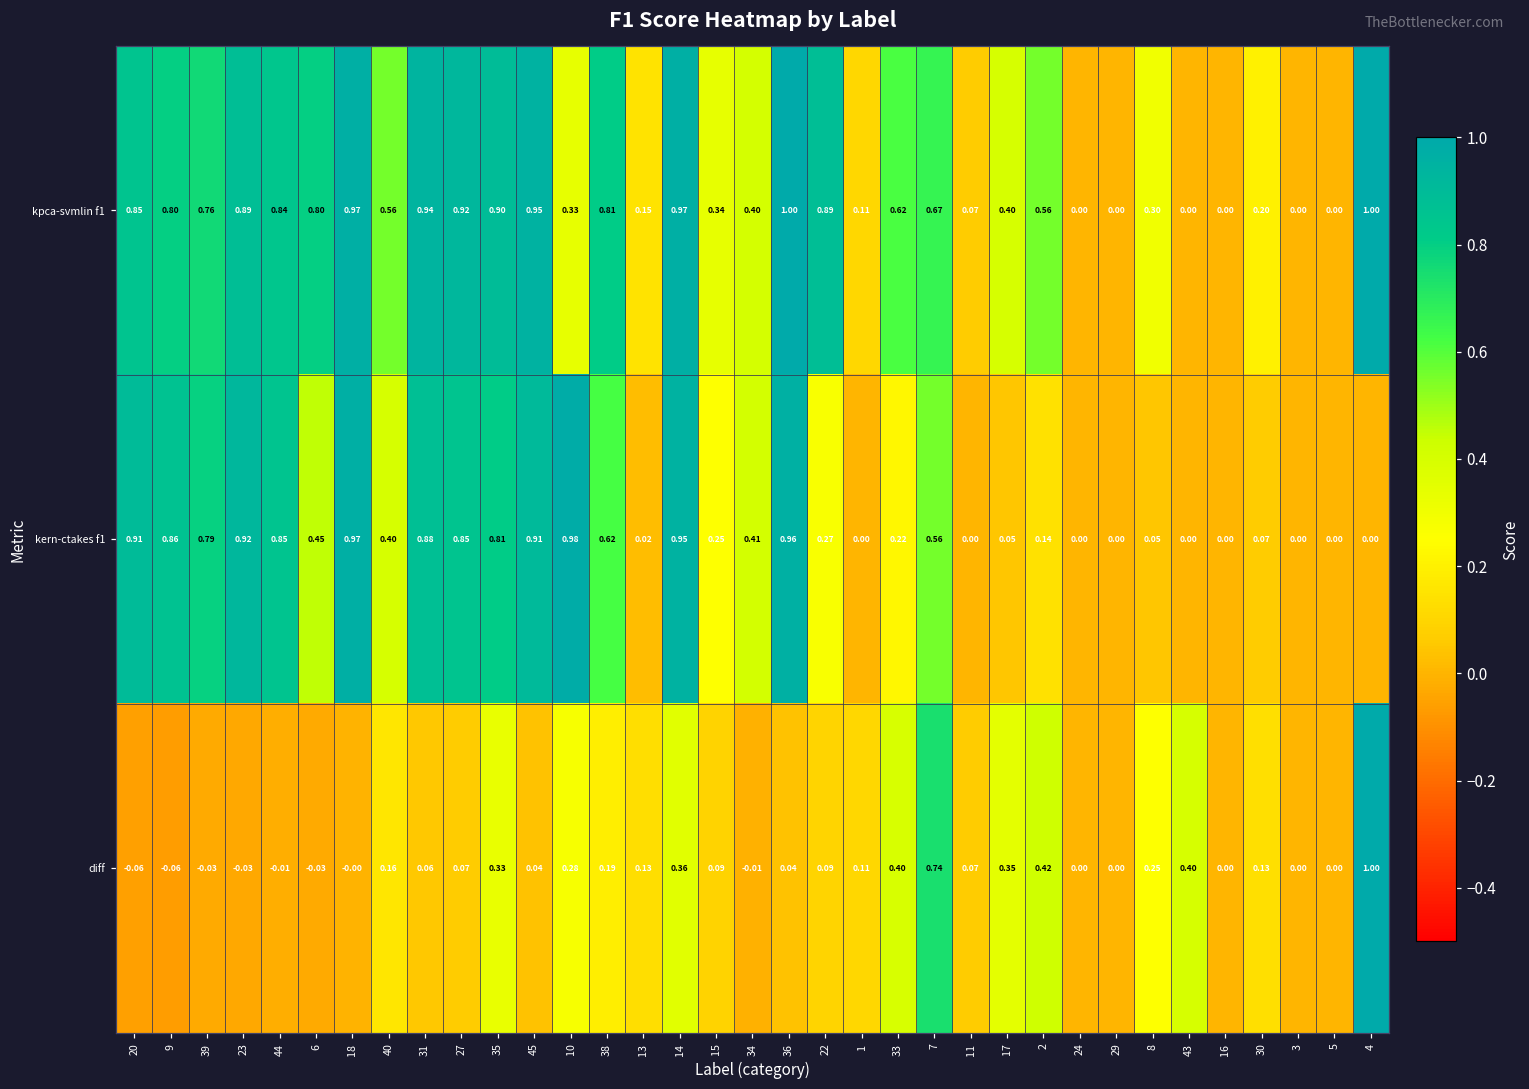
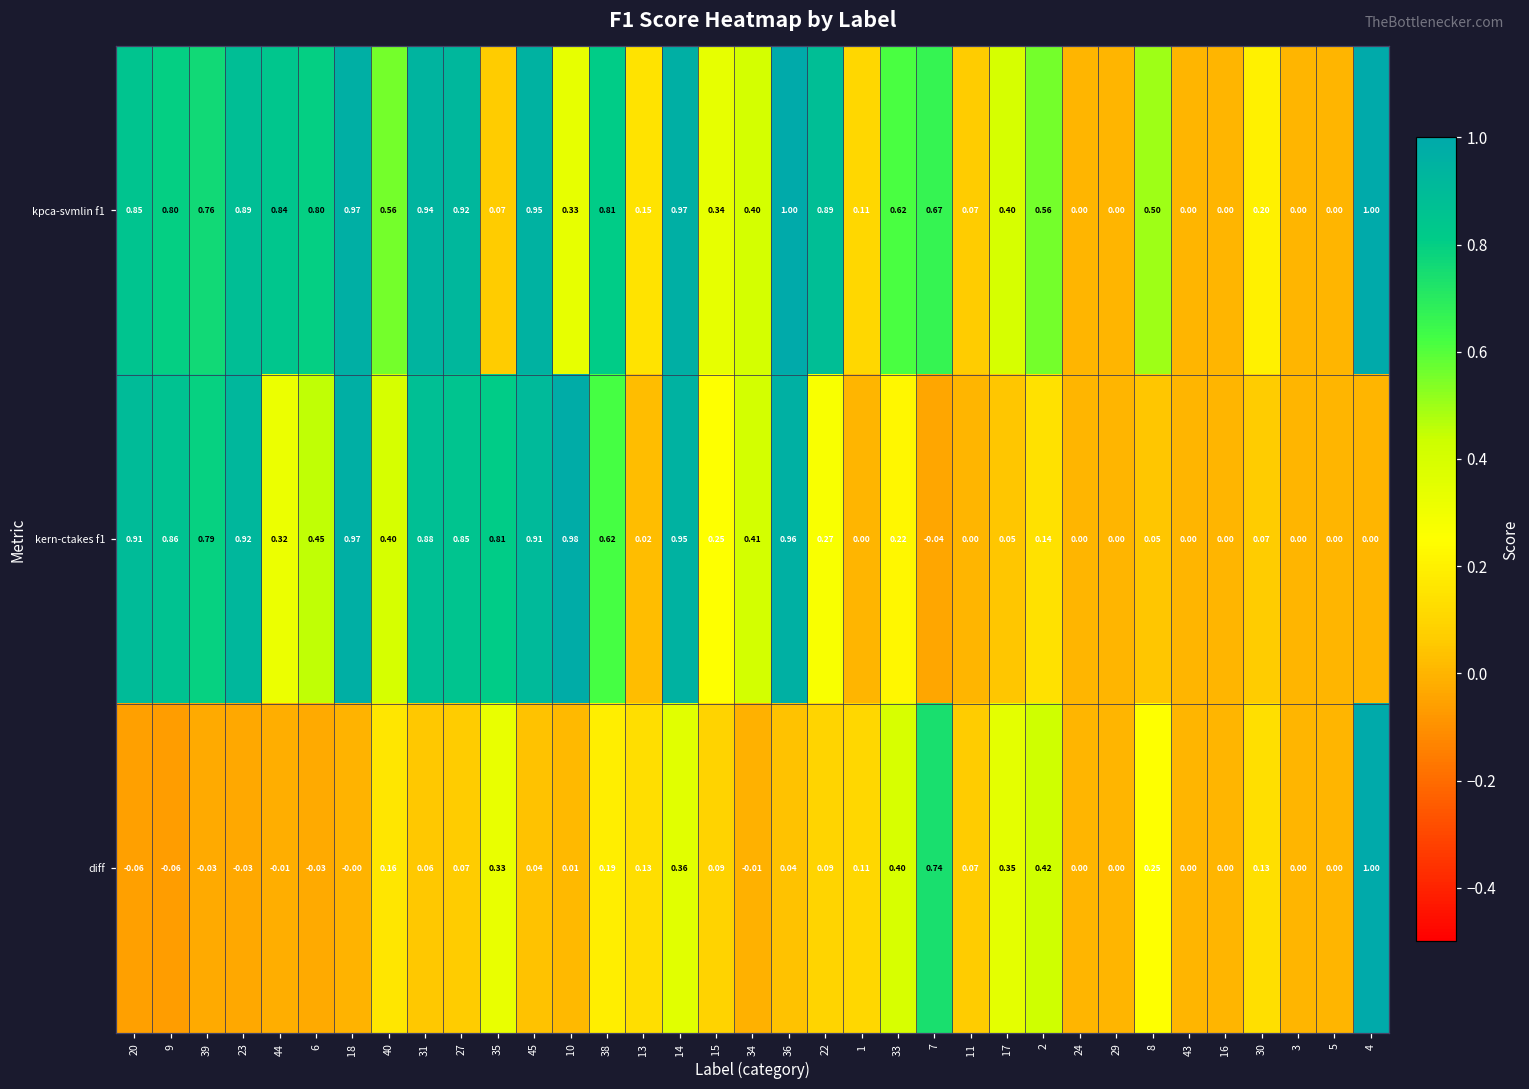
  {
    "kpca-svmlin f1": {
      "20": 0.85,
      "9": 0.80,
      "39": 0.76,
      "23": 0.89,
      "44": 0.84,
      "6": 0.80,
      "18": 0.97,
      "40": 0.56,
      "31": 0.94,
      "27": 0.92,
-     "35": 0.90,
+     "35": 0.07,
      "45": 0.95,
      "10": 0.33,
      "38": 0.81,
      "13": 0.15,
      "14": 0.97,
      "15": 0.34,
      "34": 0.40,
      "36": 1.00,
      "22": 0.89,
      "1": 0.11,
      "33": 0.62,
      "7": 0.67,
      "11": 0.07,
      "17": 0.40,
      "2": 0.56,
      "24": 0.00,
      "29": 0.00,
-     "8": 0.30,
+     "8": 0.50,
      "43": 0.00,
      "16": 0.00,
      "30": 0.20,
      "3": 0.00,
      "5": 0.00,
      "4": 1.00
    },
    "kern-ctakes f1": {
      "20": 0.91,
      "9": 0.86,
      "39": 0.79,
      "23": 0.92,
-     "44": 0.85,
+     "44": 0.32,
      "6": 0.45,
      "18": 0.97,
      "40": 0.40,
      "31": 0.88,
      "27": 0.85,
      "35": 0.81,
      "45": 0.91,
      "10": 0.98,
      "38": 0.62,
      "13": 0.02,
      "14": 0.95,
      "15": 0.25,
      "34": 0.41,
      "36": 0.96,
      "22": 0.27,
      "1": 0.00,
      "33": 0.22,
-     "7": 0.56,
+     "7": -0.04,
      "11": 0.00,
      "17": 0.05,
      "2": 0.14,
      "24": 0.00,
      "29": 0.00,
      "8": 0.05,
      "43": 0.00,
      "16": 0.00,
      "30": 0.07,
      "3": 0.00,
      "5": 0.00,
      "4": 0.00
    },
    "diff": {
      "20": -0.06,
      "9": -0.06,
      "39": -0.03,
      "23": -0.03,
      "44": -0.01,
      "6": -0.03,
      "18": -0.00,
      "40": 0.16,
      "31": 0.06,
      "27": 0.07,
      "35": 0.33,
      "45": 0.04,
-     "10": 0.28,
+     "10": 0.01,
      "38": 0.19,
      "13": 0.13,
      "14": 0.36,
      "15": 0.09,
      "34": -0.01,
      "36": 0.04,
      "22": 0.09,
      "1": 0.11,
      "33": 0.40,
      "7": 0.74,
      "11": 0.07,
      "17": 0.35,
      "2": 0.42,
      "24": 0.00,
      "29": 0.00,
      "8": 0.25,
-     "43": 0.40,
+     "43": 0.00,
      "16": 0.00,
      "30": 0.13,
      "3": 0.00,
      "5": 0.00,
      "4": 1.00
    }
  }
